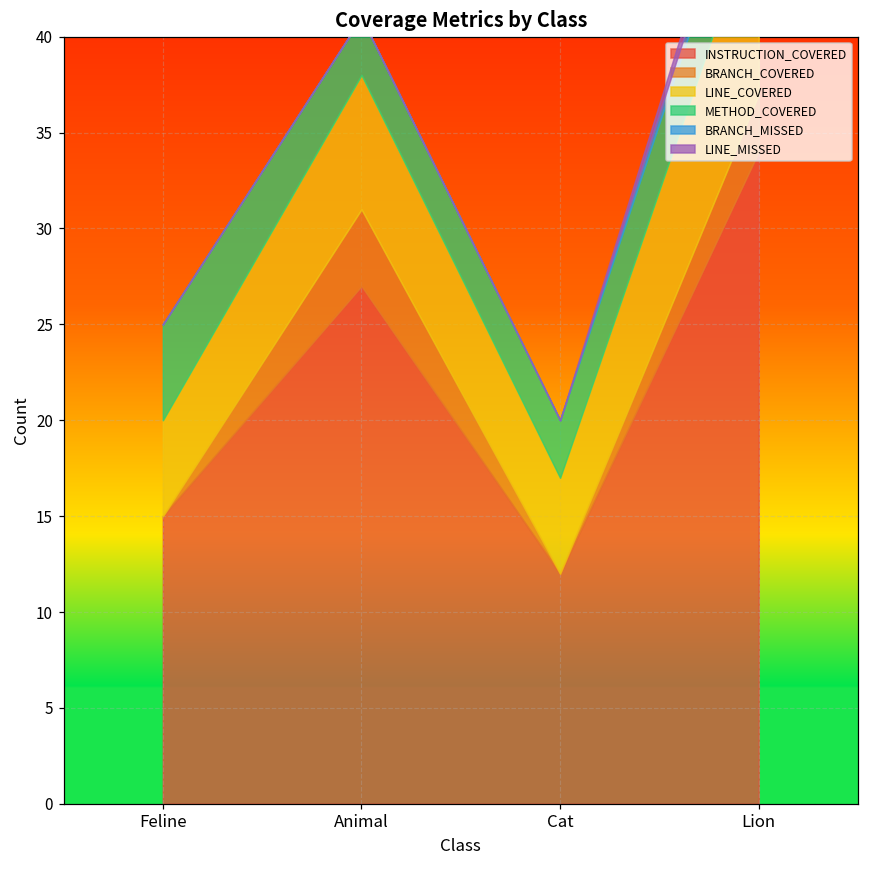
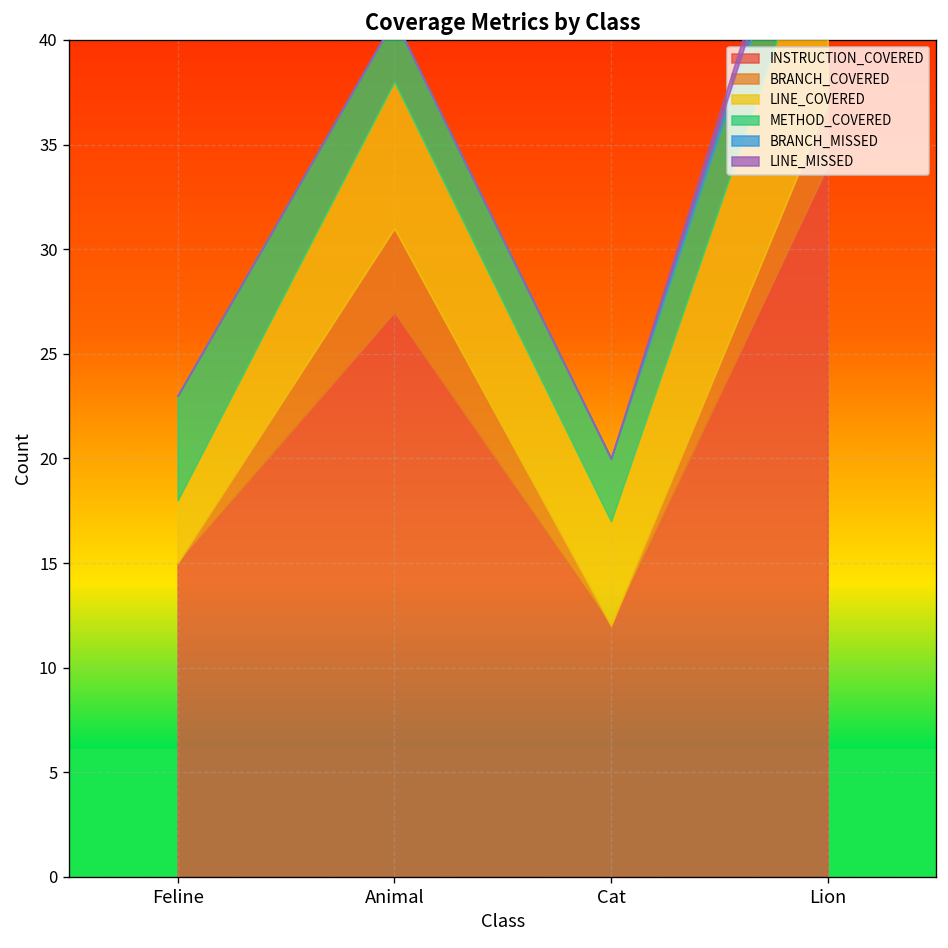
  {
    "LINE_COVERED": {
-     "Feline": 5,
+     "Feline": 3,
      "Animal": 7,
      "Cat": 5
    }
  }
